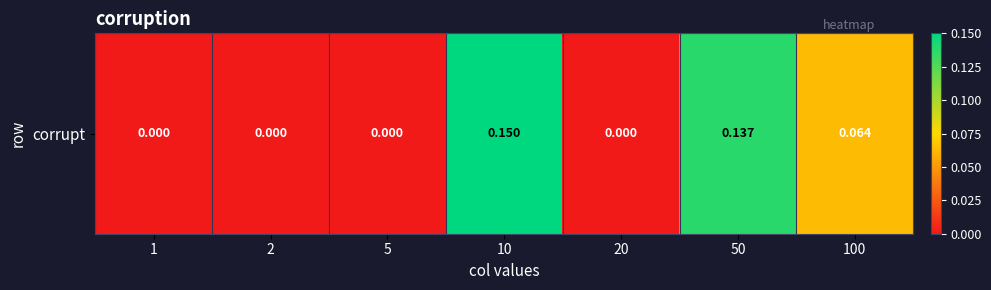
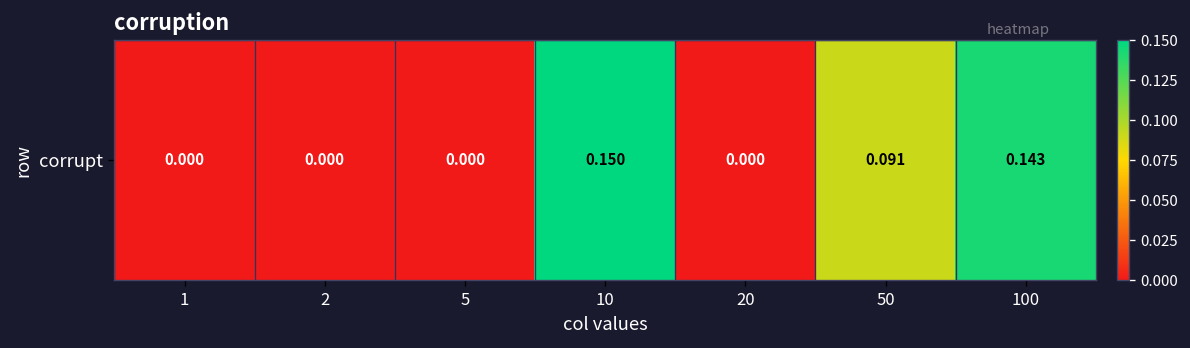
  {
    "corrupt": {
      "1": 0.000,
      "2": 0.000,
      "5": 0.000,
      "10": 0.150,
      "20": 0.000,
-     "50": 0.137,
-     "100": 0.064
+     "50": 0.091,
+     "100": 0.143
    }
  }
